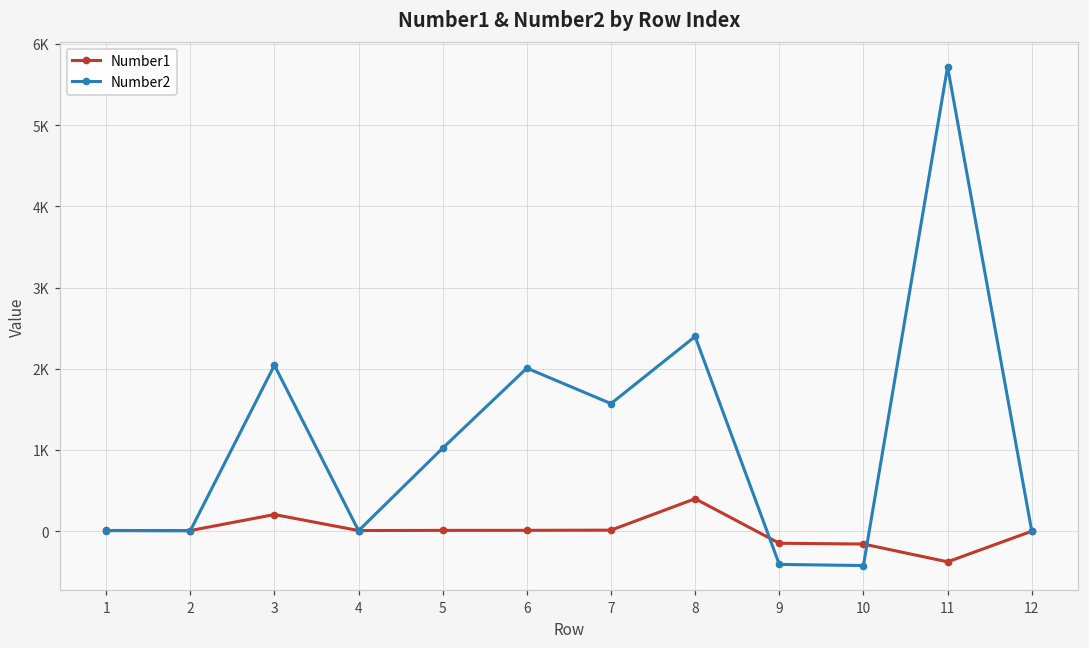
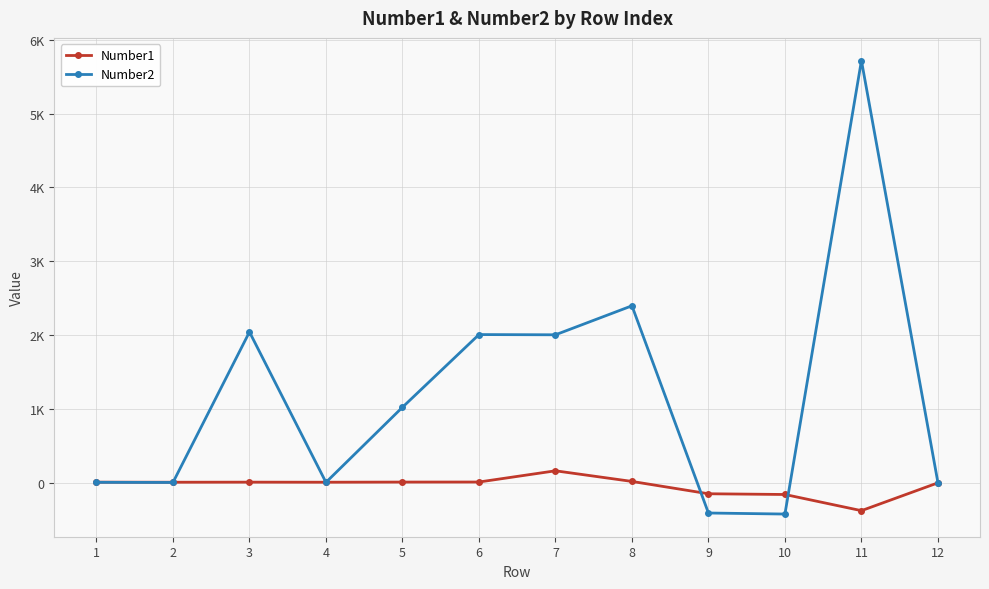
  {
    "Number1": {
-     "3": 200,
+     "3": 0,
      "5": 0,
      "6": 0,
-     "7": 0,
-     "8": 400,
+     "7": 200,
+     "8": 0,
      "9": -200,
      "10": -200,
      "11": -400
    },
    "Number2": {
      "3": 2000,
      "5": 1000,
      "6": 2000,
-     "7": 1600,
+     "7": 2000,
      "8": 2400,
      "9": -400,
      "10": -400,
      "11": 5700
    }
  }
